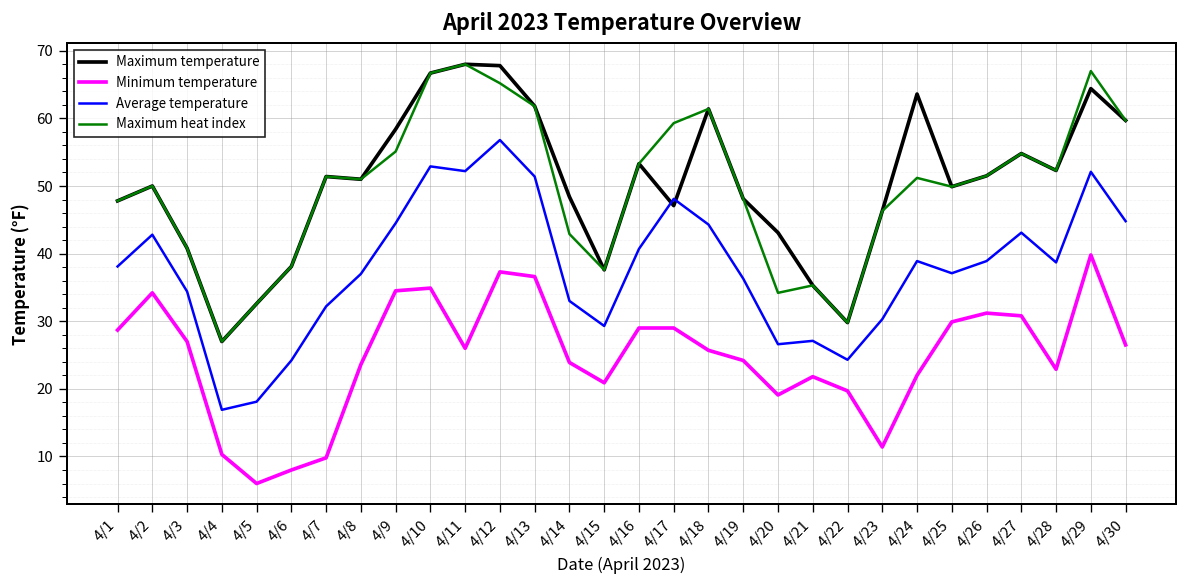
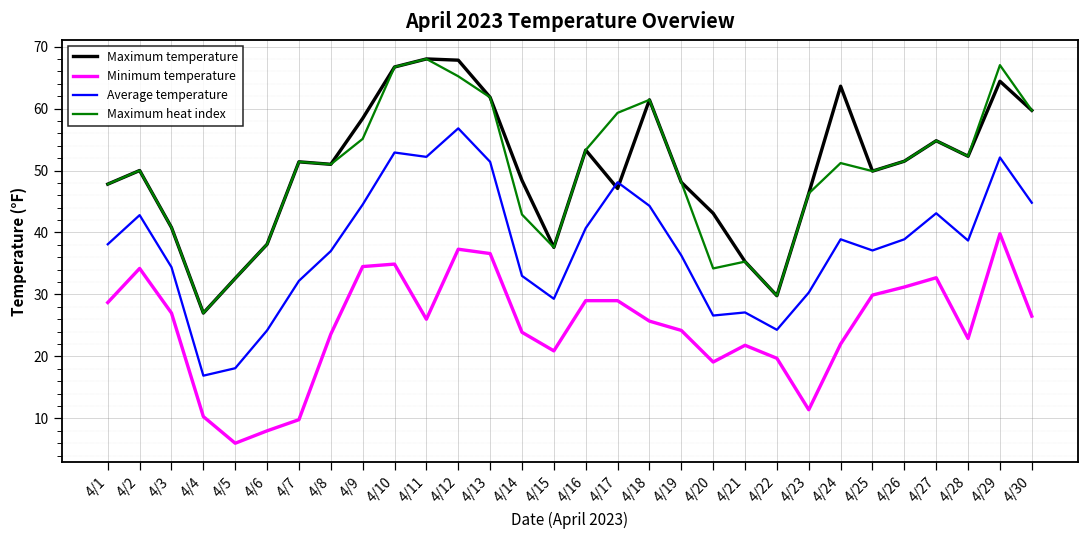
  {
    "Maximum temperature": {
      "4/9": 58,
      "4/12": 68,
      "4/14": 48,
      "4/17": 47,
      "4/20": 43,
      "4/24": 64,
      "4/29": 64
    },
    "Minimum temperature": {
      "4/1": 29,
      "4/2": 34,
      "4/3": 27,
      "4/4": 10,
      "4/5": 6,
      "4/6": 8,
      "4/7": 10,
      "4/8": 24,
      "4/9": 35,
      "4/10": 35,
      "4/11": 26,
      "4/12": 37,
      "4/13": 37,
      "4/14": 24,
      "4/15": 21,
      "4/16": 29,
      "4/17": 29,
      "4/18": 26,
      "4/19": 24,
      "4/20": 19,
      "4/21": 22,
      "4/22": 20,
      "4/23": 11,
      "4/24": 22,
      "4/25": 30,
      "4/26": 31,
-     "4/27": 31,
+     "4/27": 33,
      "4/28": 23,
      "4/29": 40,
      "4/30": 27
    },
    "Average temperature": {
      "4/1": 38,
      "4/2": 43,
      "4/3": 34,
      "4/4": 17,
      "4/5": 18,
      "4/6": 24,
      "4/7": 32,
      "4/8": 37,
      "4/9": 45,
      "4/10": 53,
      "4/11": 52,
      "4/12": 57,
      "4/13": 51,
      "4/14": 33,
      "4/15": 29,
      "4/16": 41,
      "4/17": 48,
      "4/18": 44,
      "4/19": 36,
      "4/20": 27,
      "4/21": 27,
      "4/22": 24,
      "4/23": 30,
      "4/24": 39,
      "4/25": 37,
      "4/26": 39,
      "4/27": 43,
      "4/28": 39,
      "4/29": 52,
      "4/30": 45
    },
    "Maximum heat index": {
      "4/9": 55,
      "4/12": 65,
      "4/14": 43,
      "4/17": 59,
      "4/20": 34,
      "4/24": 51,
      "4/29": 67
    }
  }
